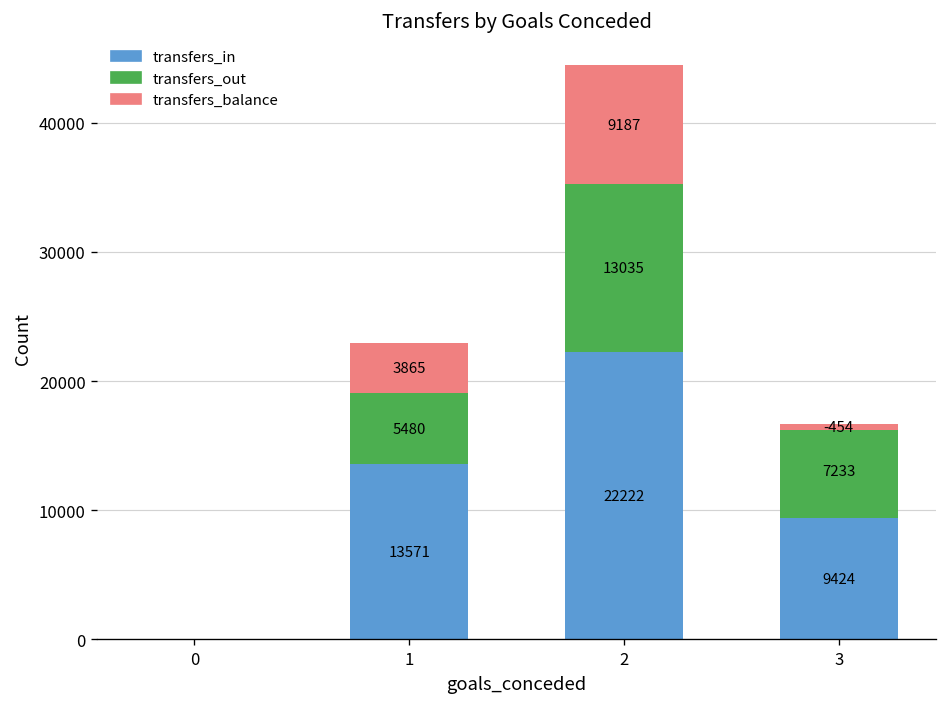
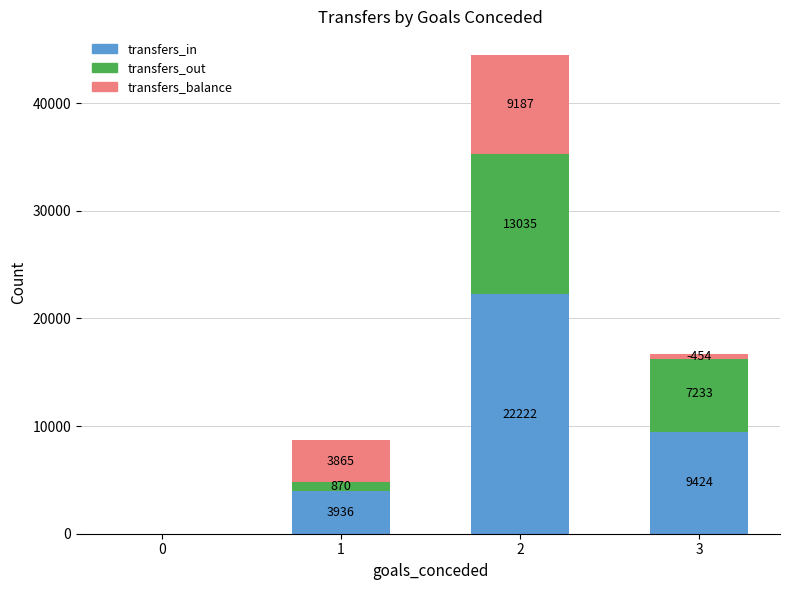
  {
    "transfers_in": {
-     "1": 13571,
+     "1": 3936,
      "2": 22222,
      "3": 9424
    },
    "transfers_out": {
-     "1": 5480,
+     "1": 870,
      "2": 13035,
      "3": 7233
    },
    "transfers_balance": {
      "1": 3865,
      "2": 9187
    }
  }
